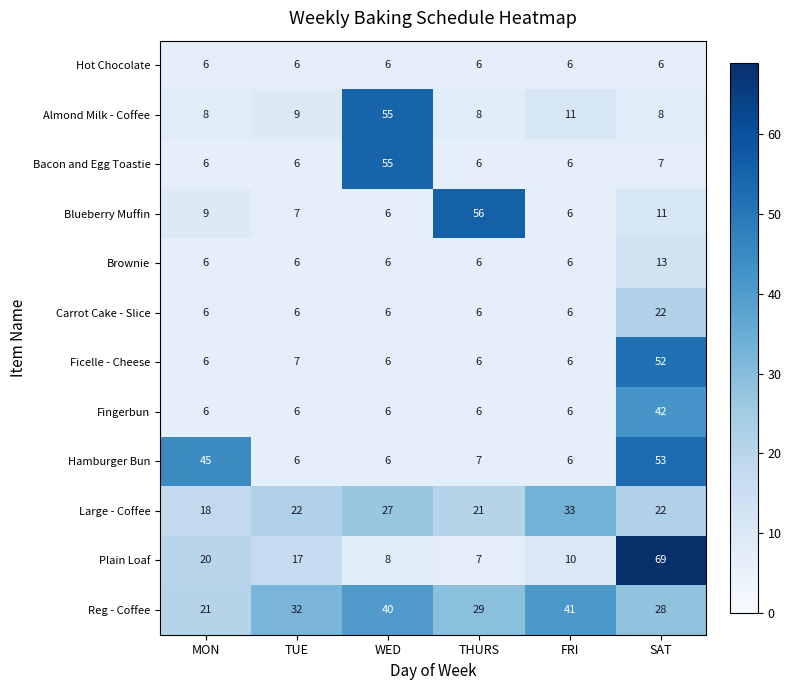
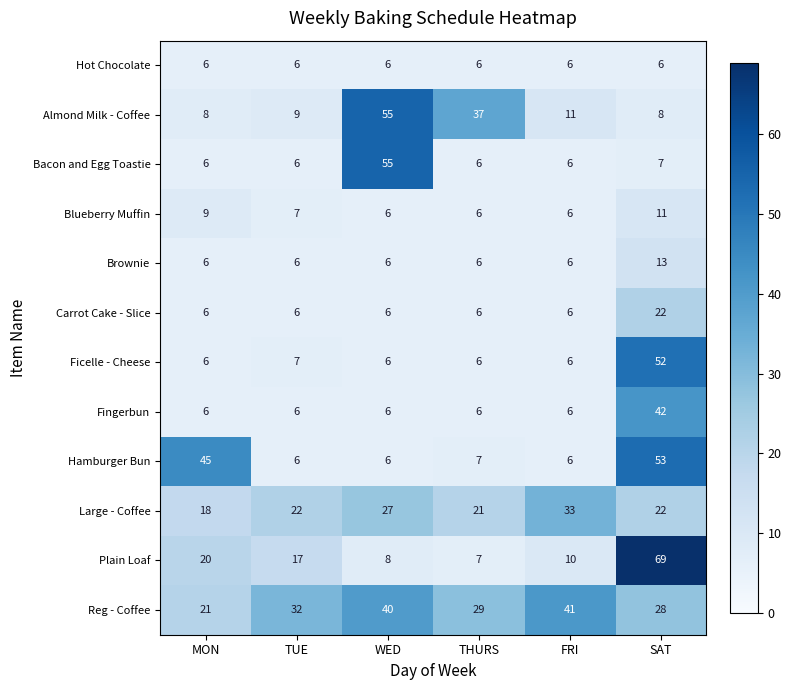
  {
    "Hot Chocolate": {
      "MON": 6,
      "TUE": 6,
      "WED": 6,
      "THURS": 6,
      "FRI": 6,
      "SAT": 6
    },
    "Almond Milk - Coffee": {
      "MON": 8,
      "TUE": 9,
      "WED": 55,
-     "THURS": 8,
+     "THURS": 37,
      "FRI": 11,
      "SAT": 8
    },
    "Bacon and Egg Toastie": {
      "MON": 6,
      "TUE": 6,
      "WED": 55,
      "THURS": 6,
      "FRI": 6,
      "SAT": 7
    },
    "Blueberry Muffin": {
      "MON": 9,
      "TUE": 7,
      "WED": 6,
-     "THURS": 56,
+     "THURS": 6,
      "FRI": 6,
      "SAT": 11
    },
    "Brownie": {
      "MON": 6,
      "TUE": 6,
      "WED": 6,
      "THURS": 6,
      "FRI": 6,
      "SAT": 13
    },
    "Carrot Cake - Slice": {
      "MON": 6,
      "TUE": 6,
      "WED": 6,
      "THURS": 6,
      "FRI": 6,
      "SAT": 22
    },
    "Ficelle - Cheese": {
      "MON": 6,
      "TUE": 7,
      "WED": 6,
      "THURS": 6,
      "FRI": 6,
      "SAT": 52
    },
    "Fingerbun": {
      "MON": 6,
      "TUE": 6,
      "WED": 6,
      "THURS": 6,
      "FRI": 6,
      "SAT": 42
    },
    "Hamburger Bun": {
      "MON": 45,
      "TUE": 6,
      "WED": 6,
      "THURS": 7,
      "FRI": 6,
      "SAT": 53
    },
    "Large - Coffee": {
      "MON": 18,
      "TUE": 22,
      "WED": 27,
      "THURS": 21,
      "FRI": 33,
      "SAT": 22
    },
    "Plain Loaf": {
      "MON": 20,
      "TUE": 17,
      "WED": 8,
      "THURS": 7,
      "FRI": 10,
      "SAT": 69
    },
    "Reg - Coffee": {
      "MON": 21,
      "TUE": 32,
      "WED": 40,
      "THURS": 29,
      "FRI": 41,
      "SAT": 28
    }
  }
